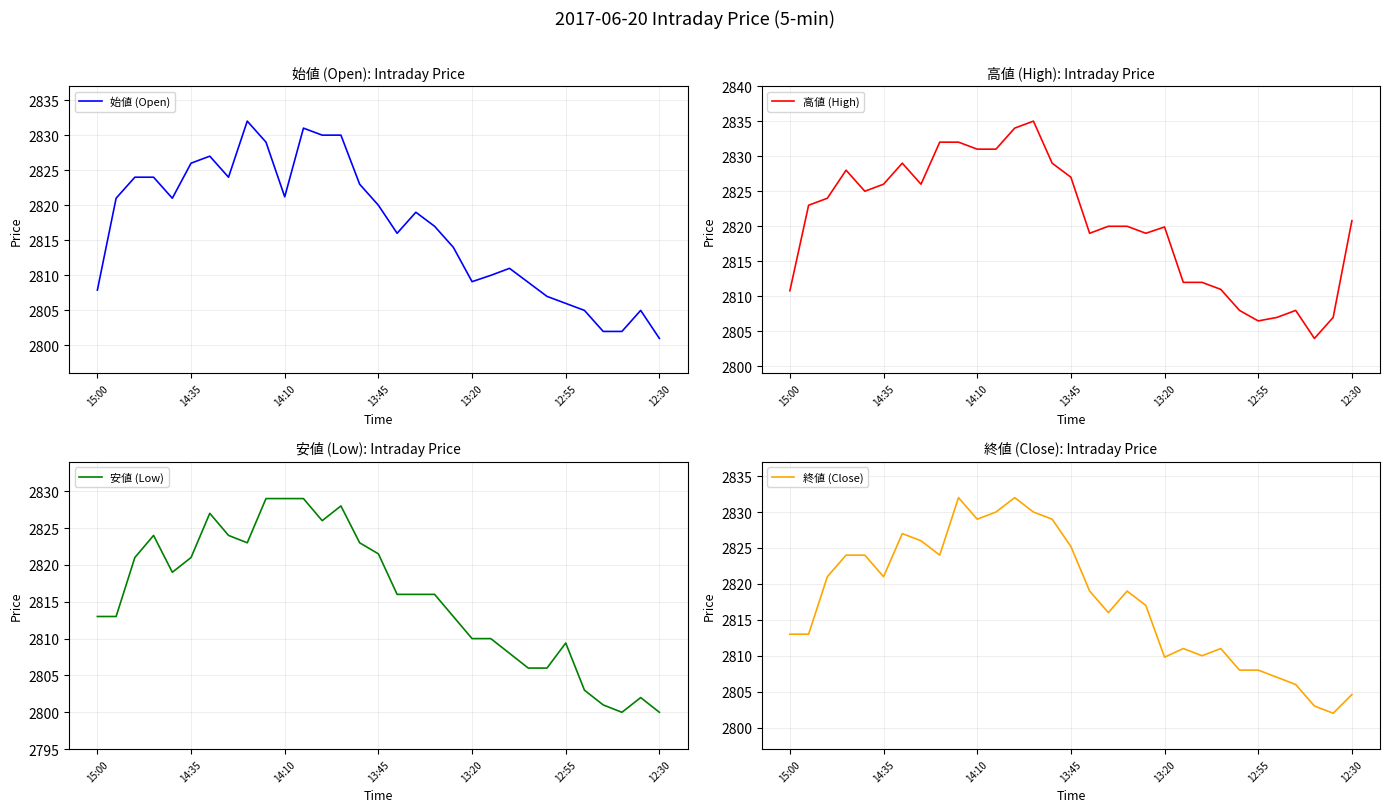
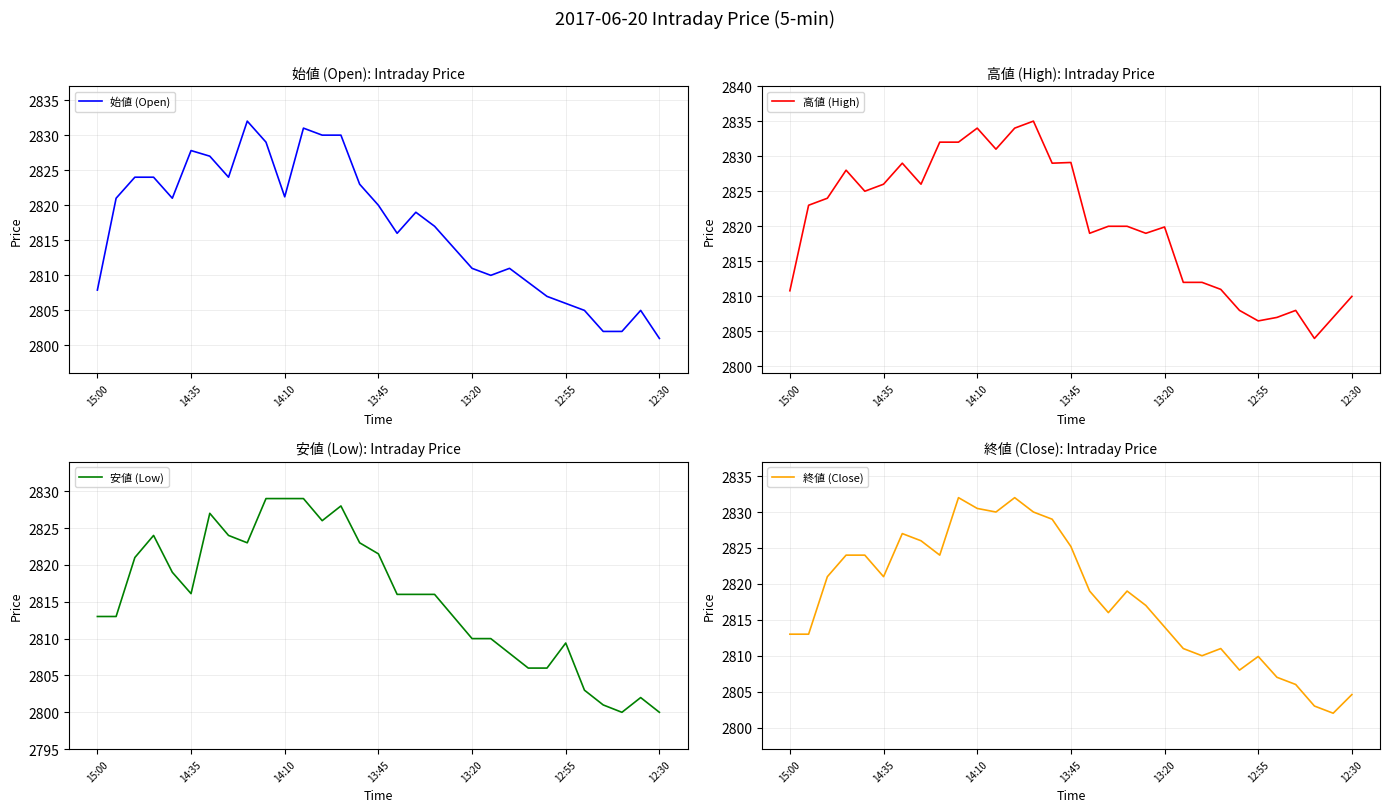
  {
    "始値 (Open): Intraday Price": {
      "15:00": 2808,
-     "14:35": 2826,
+     "14:35": 2828,
      "14:10": 2821,
      "13:45": 2820,
-     "13:20": 2809,
+     "13:20": 2811,
      "12:55": 2806,
      "12:30": 2801
    },
    "高値 (High): Intraday Price": {
      "15:00": 2811,
      "14:35": 2826,
-     "14:10": 2831,
-     "13:45": 2827,
+     "14:10": 2834,
+     "13:45": 2829,
      "13:20": 2820,
      "12:55": 2807,
-     "12:30": 2821
+     "12:30": 2810
    },
    "安値 (Low): Intraday Price": {
      "15:00": 2813,
-     "14:35": 2821,
+     "14:35": 2816,
      "14:10": 2829,
      "13:45": 2822,
      "13:20": 2810,
      "12:55": 2809,
      "12:30": 2800
    },
    "終値 (Close): Intraday Price": {
      "15:00": 2813,
      "14:35": 2821,
-     "14:10": 2829,
+     "14:10": 2831,
      "13:45": 2825,
-     "13:20": 2810,
-     "12:55": 2808,
+     "13:20": 2814,
+     "12:55": 2810,
      "12:30": 2805
    }
  }
